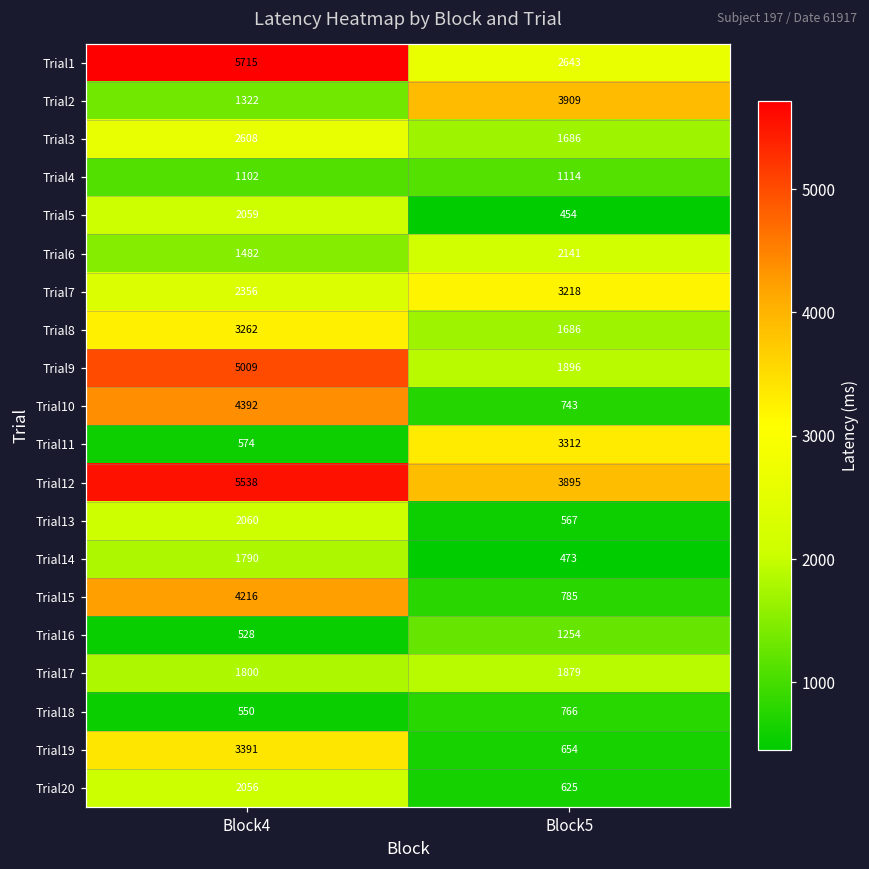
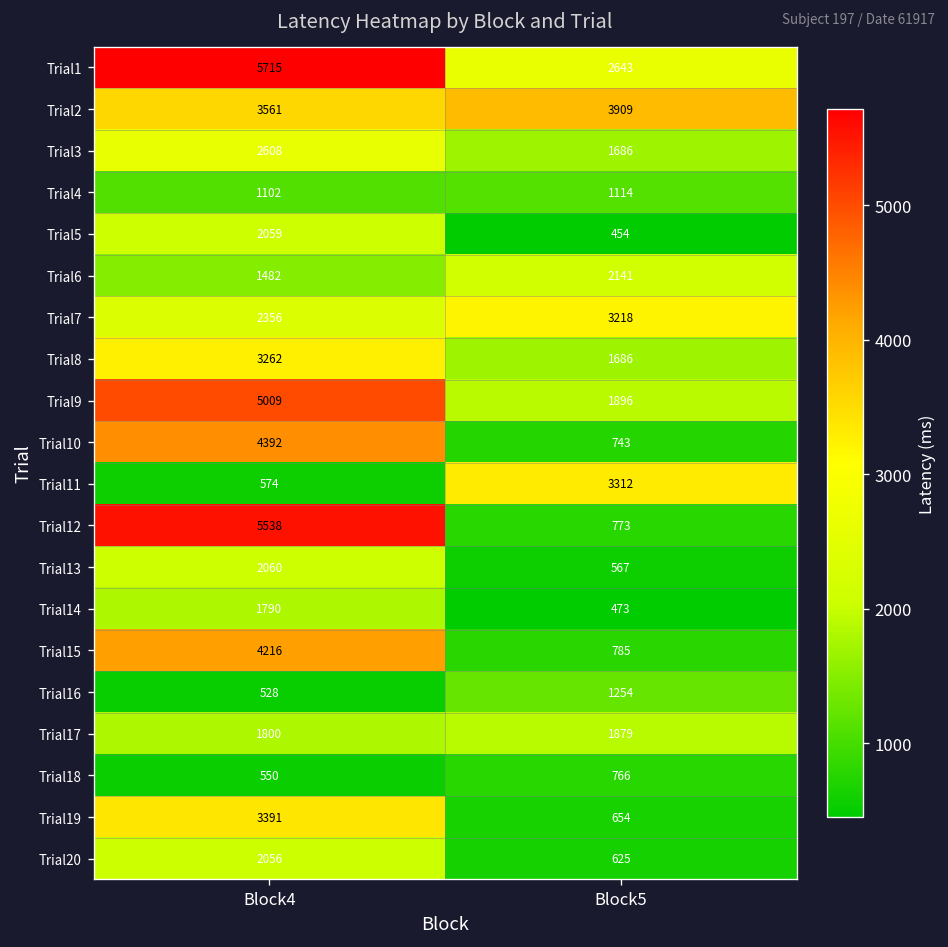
  {
    "Trial1": {
      "Block4": 5715,
      "Block5": 2643
    },
    "Trial2": {
-     "Block4": 1322,
+     "Block4": 3561,
      "Block5": 3909
    },
    "Trial3": {
      "Block4": 2608,
      "Block5": 1686
    },
    "Trial4": {
      "Block4": 1102,
      "Block5": 1114
    },
    "Trial5": {
      "Block4": 2059,
      "Block5": 454
    },
    "Trial6": {
      "Block4": 1482,
      "Block5": 2141
    },
    "Trial7": {
      "Block4": 2356,
      "Block5": 3218
    },
    "Trial8": {
      "Block4": 3262,
      "Block5": 1686
    },
    "Trial9": {
      "Block4": 5009,
      "Block5": 1896
    },
    "Trial10": {
      "Block4": 4392,
      "Block5": 743
    },
    "Trial11": {
      "Block4": 574,
      "Block5": 3312
    },
    "Trial12": {
      "Block4": 5538,
-     "Block5": 3895
+     "Block5": 773
    },
    "Trial13": {
      "Block4": 2060,
      "Block5": 567
    },
    "Trial14": {
      "Block4": 1790,
      "Block5": 473
    },
    "Trial15": {
      "Block4": 4216,
      "Block5": 785
    },
    "Trial16": {
      "Block4": 528,
      "Block5": 1254
    },
    "Trial17": {
      "Block4": 1800,
      "Block5": 1879
    },
    "Trial18": {
      "Block4": 550,
      "Block5": 766
    },
    "Trial19": {
      "Block4": 3391,
      "Block5": 654
    },
    "Trial20": {
      "Block4": 2056,
      "Block5": 625
    }
  }
